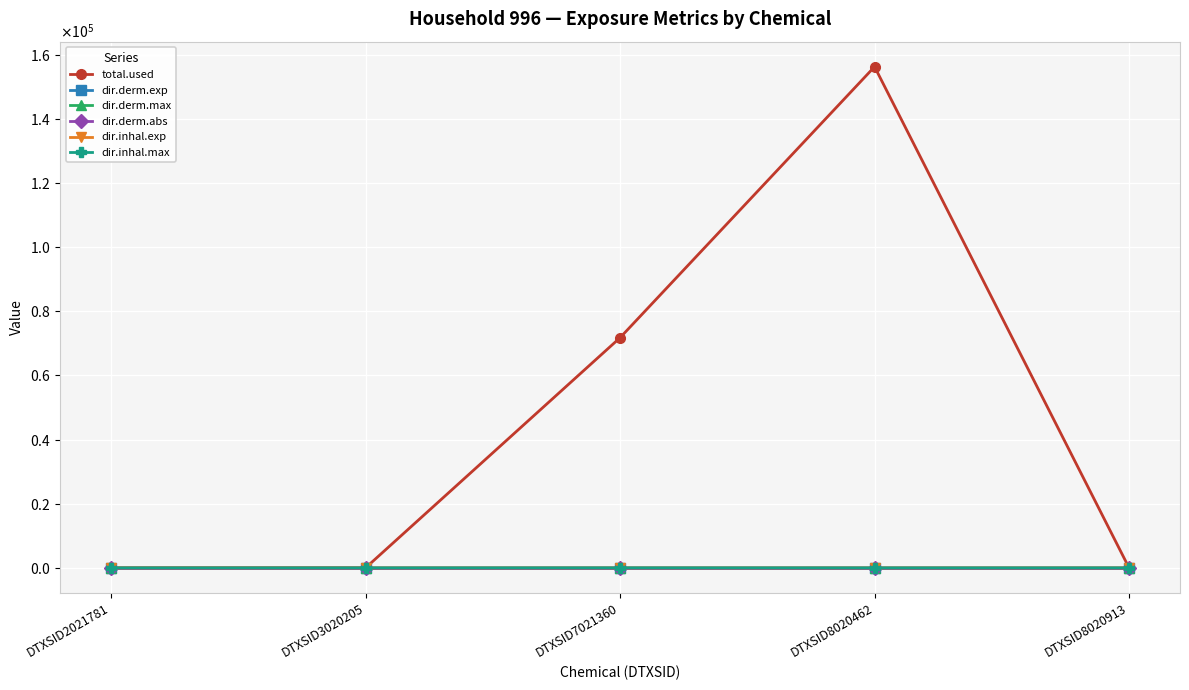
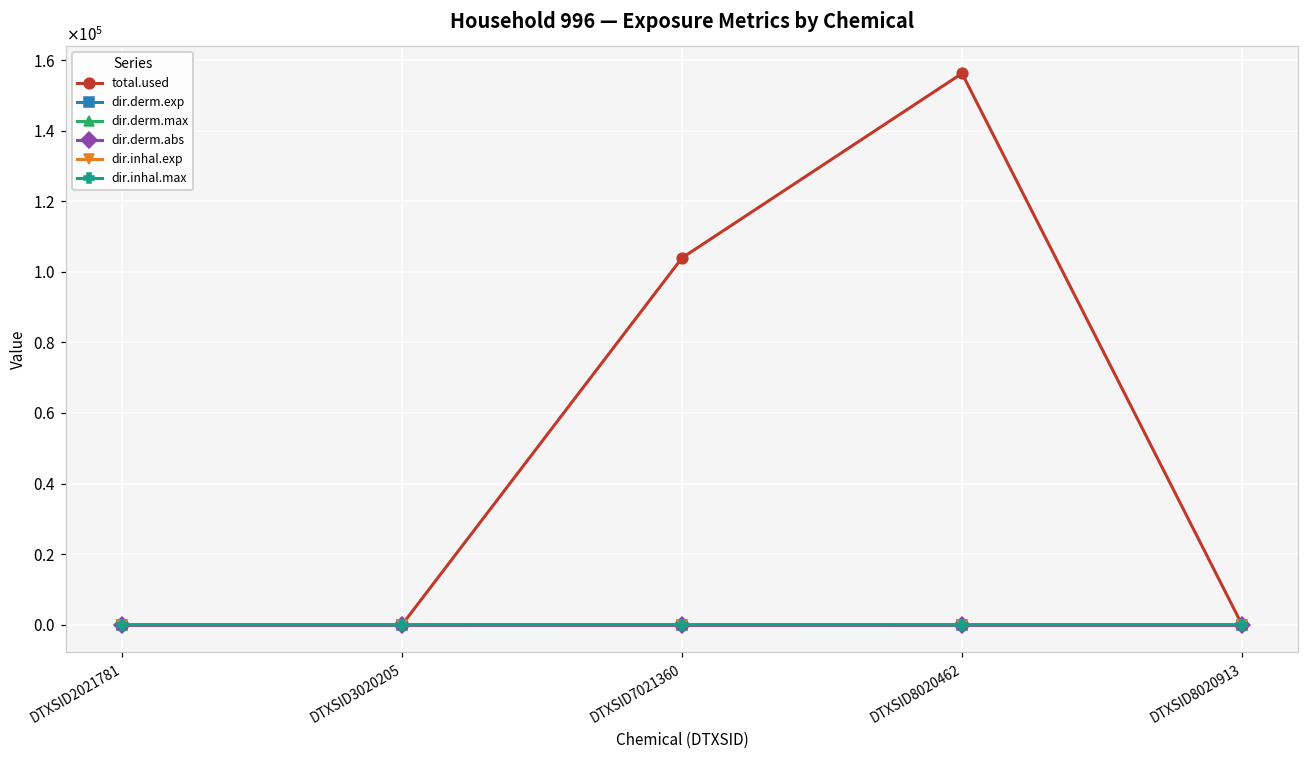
  {
    "total.used": {
-     "DTXSID7021360": 72000,
+     "DTXSID7021360": 104000,
      "DTXSID8020462": 156000
    },
    "dir.inhal.max": {
      "DTXSID7021360": 0,
      "DTXSID8020462": 0
    }
  }
